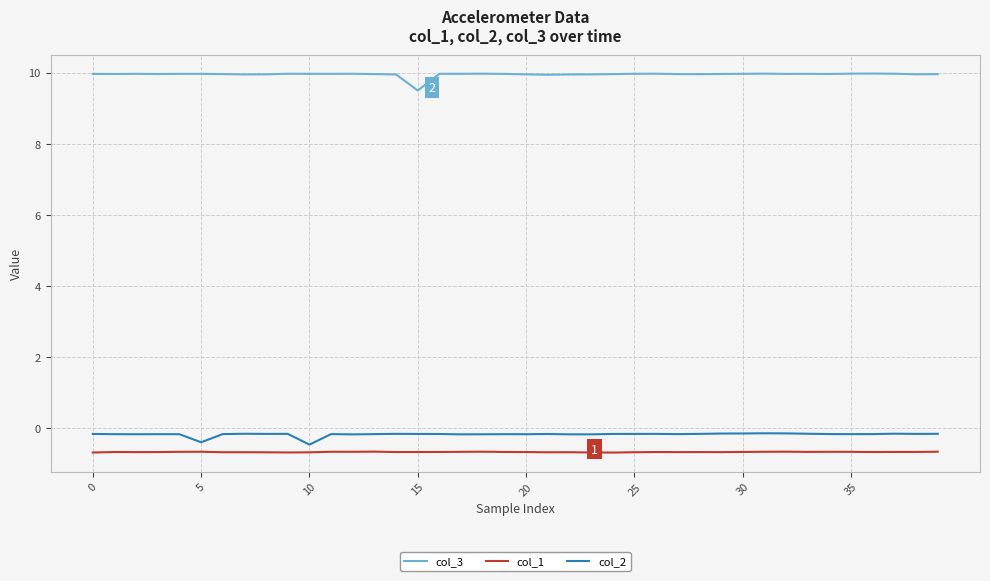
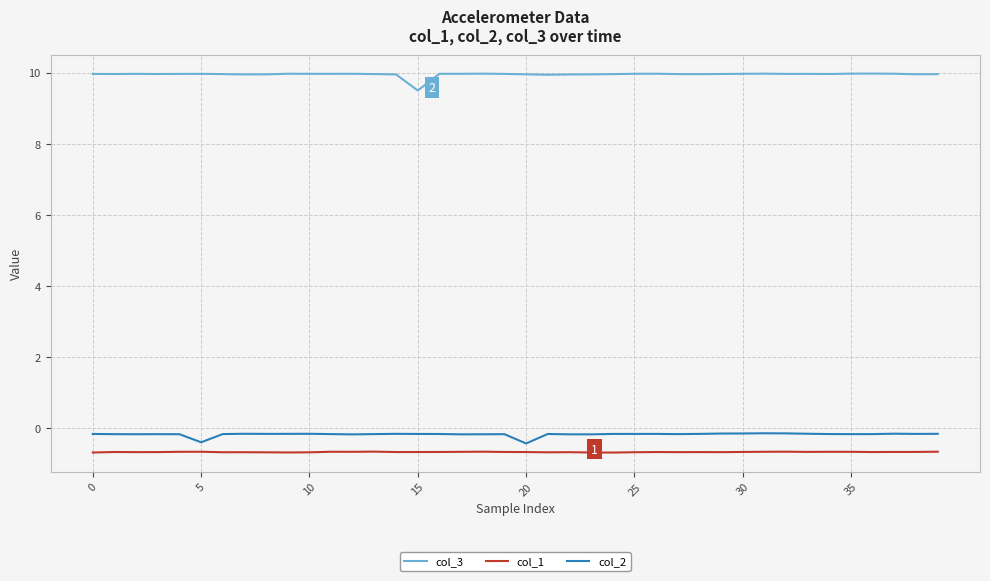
  {
    "col_3": {
      "0": 10.0,
      "5": 10.0,
      "10": 10.0,
      "15": 9.5,
      "20": 9.9,
      "25": 10.0,
      "30": 10.0,
      "35": 10.0
    },
    "col_1": {
      "0": -0.7,
      "5": -0.7,
      "10": -0.7,
      "15": -0.7,
      "20": -0.7,
      "25": -0.7,
      "30": -0.7,
      "35": -0.7
    },
    "col_2": {
      "0": -0.2,
      "5": -0.4,
-     "10": -0.5,
+     "10": -0.2,
      "15": -0.2,
-     "20": -0.2,
+     "20": -0.4,
      "25": -0.2,
      "30": -0.2,
      "35": -0.2
    }
  }
